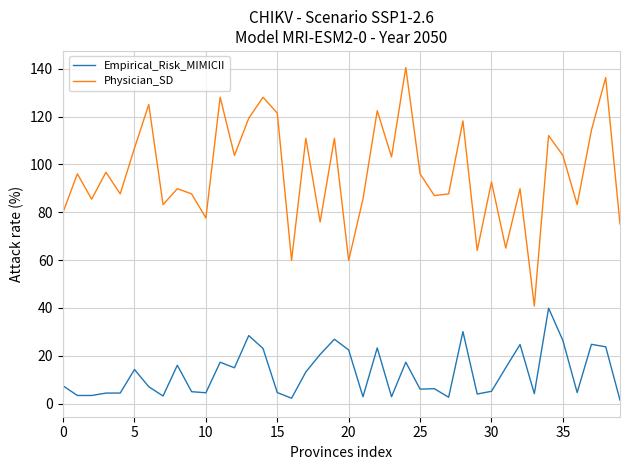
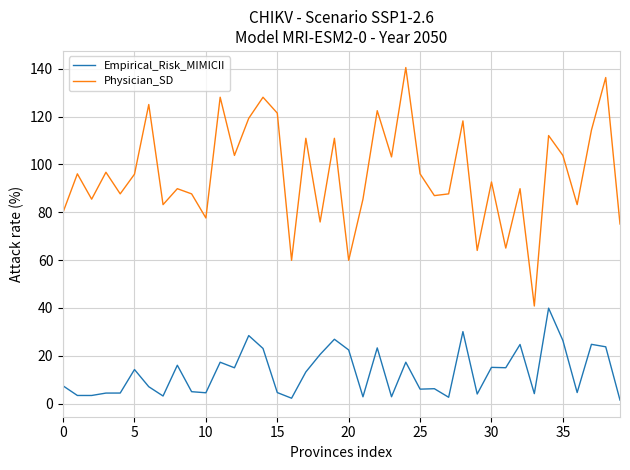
  {
    "Empirical_Risk_MIMICII": {
      "0": 7,
      "5": 14,
      "10": 5,
      "15": 5,
      "20": 22,
      "25": 6,
-     "30": 5,
+     "30": 15,
      "35": 26
    },
    "Physician_SD": {
      "0": 80,
-     "5": 107,
+     "5": 96,
      "10": 78,
      "15": 121,
      "20": 60,
      "25": 96,
      "30": 93,
      "35": 104
    }
  }
